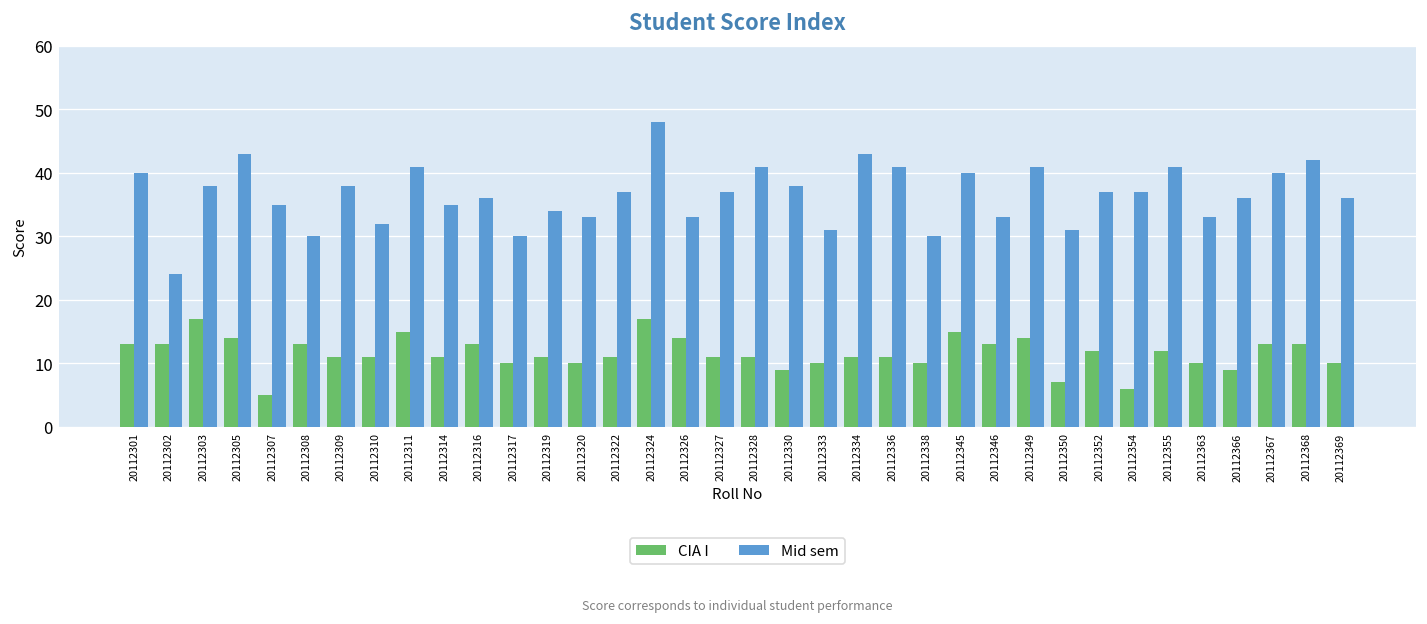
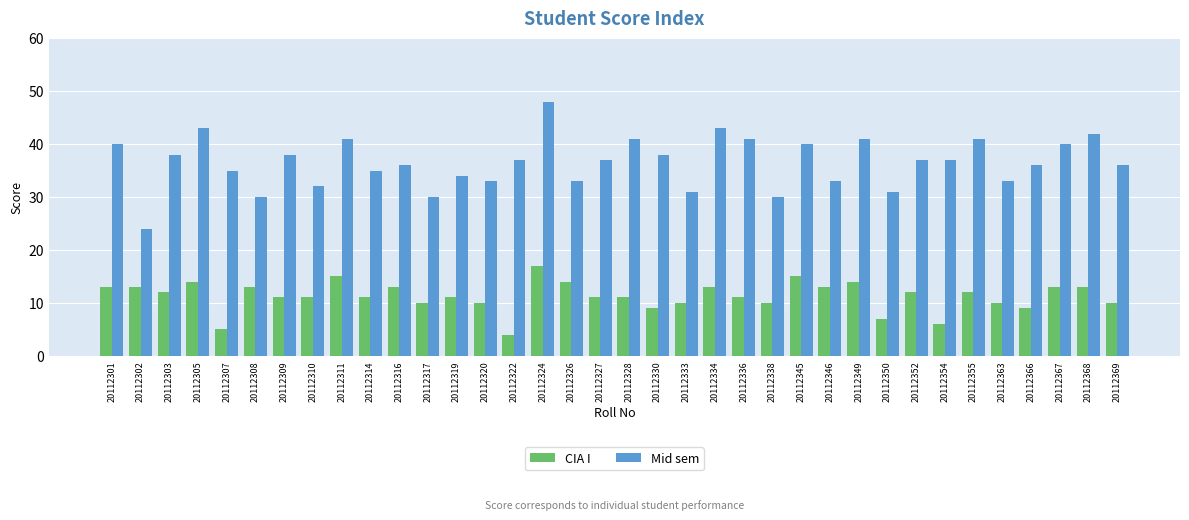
  {
    "CIA I": {
      "20112301": 13,
      "20112302": 13,
-     "20112303": 17,
+     "20112303": 12,
      "20112305": 14,
      "20112307": 5,
      "20112308": 13,
      "20112309": 11,
      "20112310": 11,
      "20112311": 15,
      "20112314": 11,
      "20112316": 13,
      "20112317": 10,
      "20112319": 11,
      "20112320": 10,
-     "20112322": 11,
+     "20112322": 4,
      "20112324": 17,
      "20112326": 14,
      "20112327": 11,
      "20112328": 11,
      "20112330": 9,
      "20112333": 10,
-     "20112334": 11,
+     "20112334": 13,
      "20112336": 11,
      "20112338": 10,
      "20112345": 15,
      "20112346": 13,
      "20112349": 14,
      "20112350": 7,
      "20112352": 12,
      "20112354": 6,
      "20112355": 12,
      "20112363": 10,
      "20112366": 9,
      "20112367": 13,
      "20112368": 13,
      "20112369": 10
    },
    "Mid sem": {
      "20112301": 40,
      "20112302": 24,
      "20112303": 38,
      "20112305": 43,
      "20112307": 35,
      "20112308": 30,
      "20112309": 38,
      "20112310": 32,
      "20112311": 41,
      "20112314": 35,
      "20112316": 36,
      "20112317": 30,
      "20112319": 34,
      "20112320": 33,
      "20112322": 37,
      "20112324": 48,
      "20112326": 33,
      "20112327": 37,
      "20112328": 41,
      "20112330": 38,
      "20112333": 31,
      "20112334": 43,
      "20112336": 41,
      "20112338": 30,
      "20112345": 40,
      "20112346": 33,
      "20112349": 41,
      "20112350": 31,
      "20112352": 37,
      "20112354": 37,
      "20112355": 41,
      "20112363": 33,
      "20112366": 36,
      "20112367": 40,
      "20112368": 42,
      "20112369": 36
    }
  }
